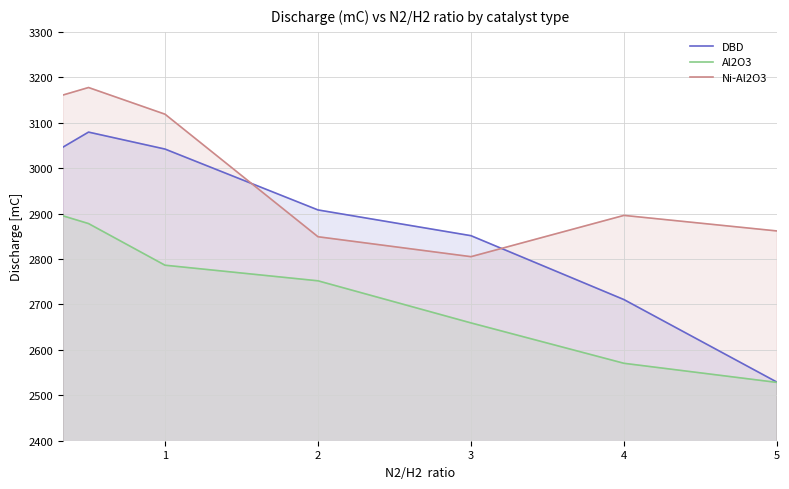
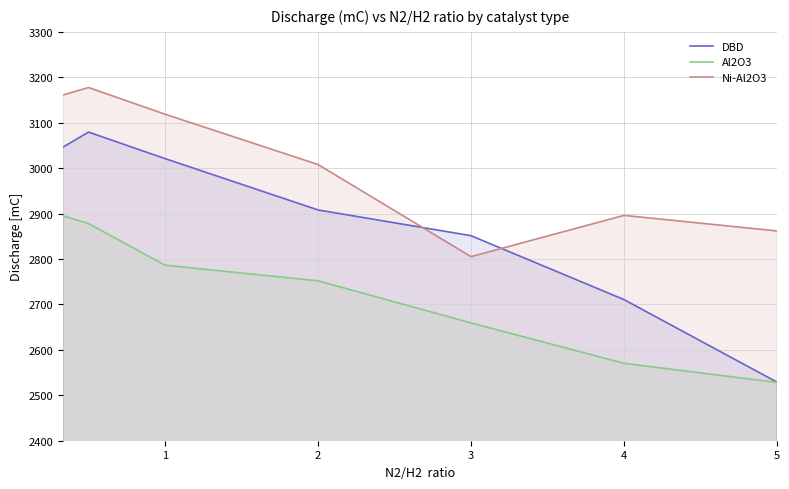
  {
    "DBD": {
-     "1": 3040,
+     "1": 3020,
      "2": 2910,
      "3": 2850,
      "4": 2710
    },
    "Al2O3": {
      "1": 2790,
      "2": 2750,
      "3": 2660,
      "4": 2570
    },
    "Ni-Al2O3": {
      "1": 3120,
-     "2": 2850,
+     "2": 3010,
      "3": 2810,
      "4": 2900,
      "5": 2860
    }
  }
